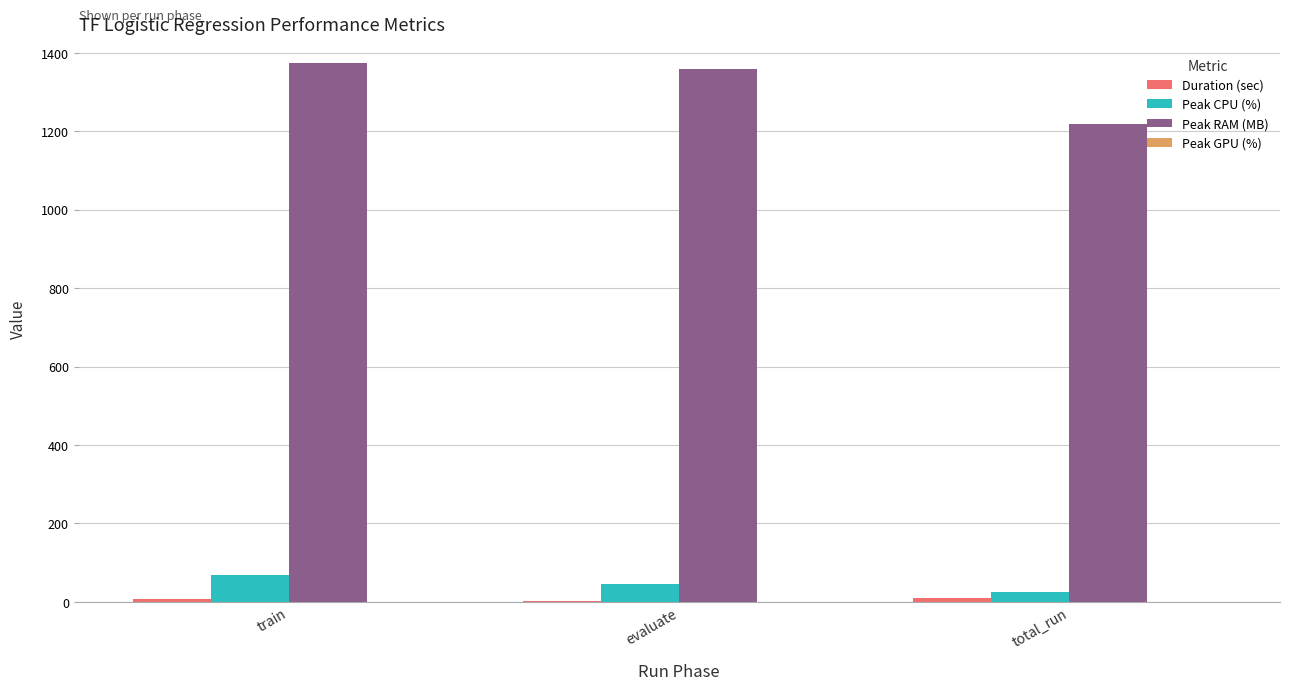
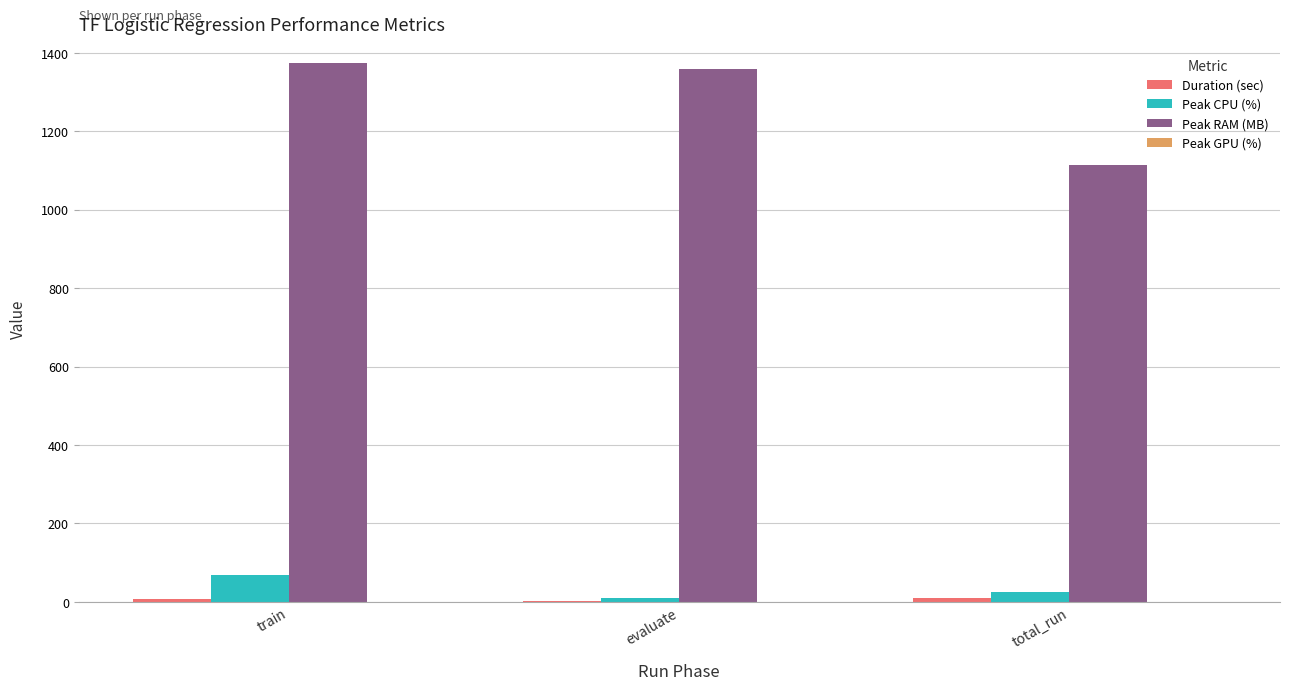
  {
    "Peak CPU (%)": {
      "train": 70,
-     "evaluate": 50,
+     "evaluate": 10,
      "total_run": 30
    },
    "Peak RAM (MB)": {
      "train": 1370,
      "evaluate": 1360,
-     "total_run": 1220
+     "total_run": 1110
    }
  }
